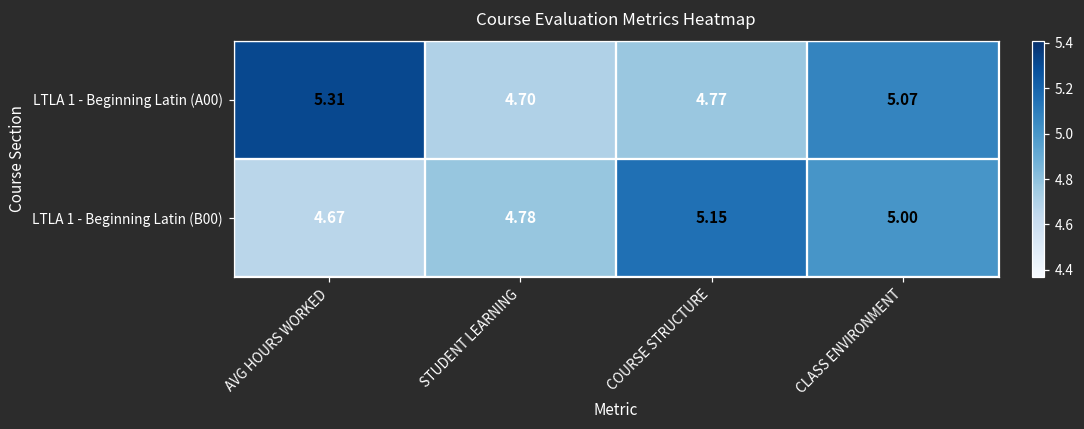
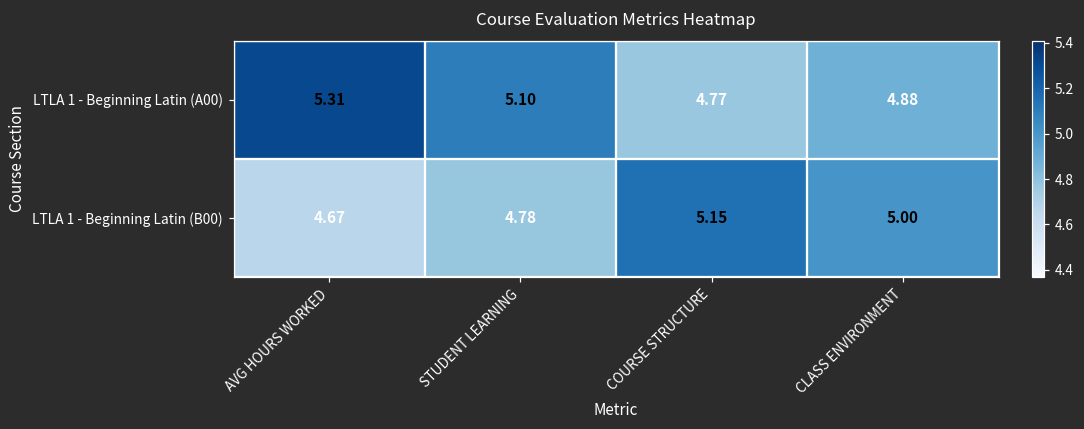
  {
    "LTLA 1 - Beginning Latin (A00)": {
      "AVG HOURS WORKED": 5.31,
-     "STUDENT LEARNING": 4.70,
+     "STUDENT LEARNING": 5.10,
      "COURSE STRUCTURE": 4.77,
-     "CLASS ENVIRONMENT": 5.07
+     "CLASS ENVIRONMENT": 4.88
    },
    "LTLA 1 - Beginning Latin (B00)": {
      "AVG HOURS WORKED": 4.67,
      "STUDENT LEARNING": 4.78,
      "COURSE STRUCTURE": 5.15,
      "CLASS ENVIRONMENT": 5.00
    }
  }
